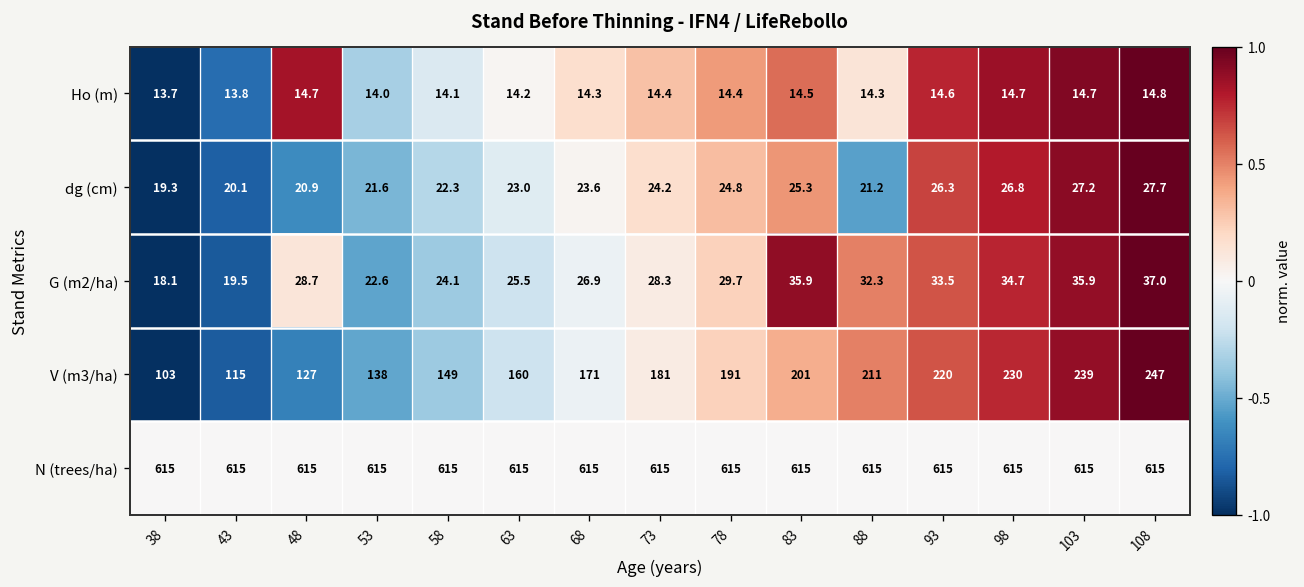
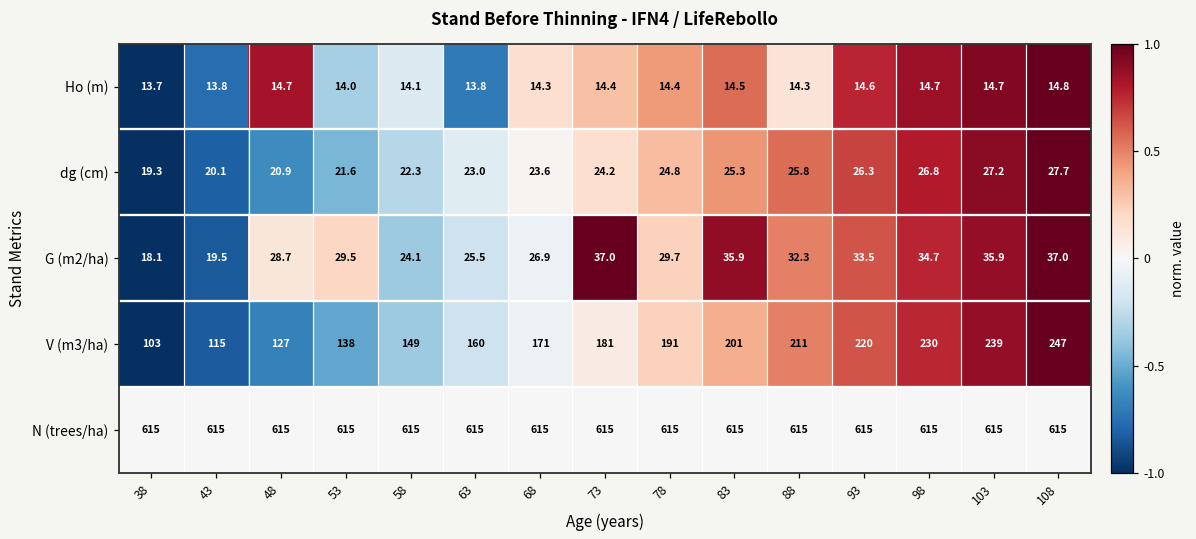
  {
    "Ho (m)": {
      "38": 13.7,
      "43": 13.8,
      "48": 14.7,
      "53": 14.0,
      "58": 14.1,
-     "63": 14.2,
+     "63": 13.8,
      "68": 14.3,
      "73": 14.4,
      "78": 14.4,
      "83": 14.5,
      "88": 14.3,
      "93": 14.6,
      "98": 14.7,
      "103": 14.7,
      "108": 14.8
    },
    "dg (cm)": {
      "38": 19.3,
      "43": 20.1,
      "48": 20.9,
      "53": 21.6,
      "58": 22.3,
      "63": 23.0,
      "68": 23.6,
      "73": 24.2,
      "78": 24.8,
      "83": 25.3,
-     "88": 21.2,
+     "88": 25.8,
      "93": 26.3,
      "98": 26.8,
      "103": 27.2,
      "108": 27.7
    },
    "G (m2/ha)": {
      "38": 18.1,
      "43": 19.5,
      "48": 28.7,
-     "53": 22.6,
+     "53": 29.5,
      "58": 24.1,
      "63": 25.5,
      "68": 26.9,
-     "73": 28.3,
+     "73": 37.0,
      "78": 29.7,
      "83": 35.9,
      "88": 32.3,
      "93": 33.5,
      "98": 34.7,
      "103": 35.9,
      "108": 37.0
    },
    "V (m3/ha)": {
      "38": 103,
      "43": 115,
      "48": 127,
      "53": 138,
      "58": 149,
      "63": 160,
      "68": 171,
      "73": 181,
      "78": 191,
      "83": 201,
      "88": 211,
      "93": 220,
      "98": 230,
      "103": 239,
      "108": 247
    },
    "N (trees/ha)": {
      "38": 615,
      "43": 615,
      "48": 615,
      "53": 615,
      "58": 615,
      "63": 615,
      "68": 615,
      "73": 615,
      "78": 615,
      "83": 615,
      "88": 615,
      "93": 615,
      "98": 615,
      "103": 615,
      "108": 615
    }
  }
